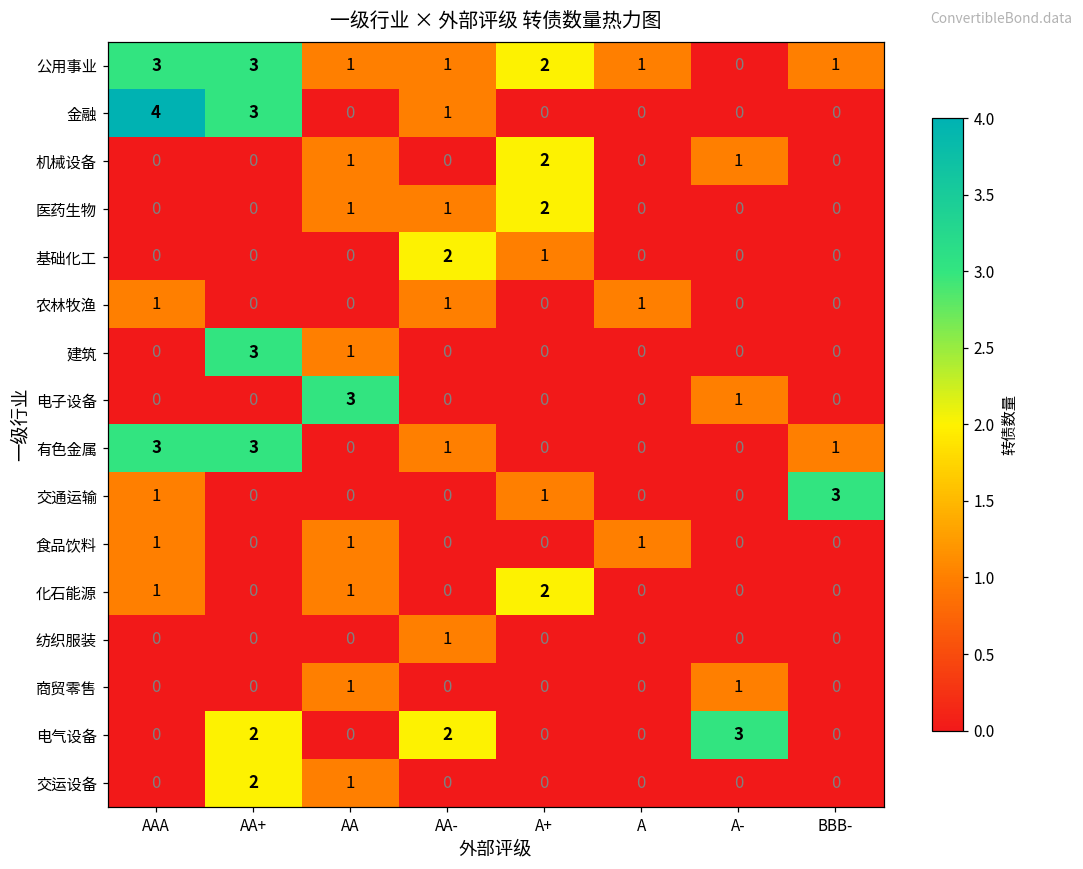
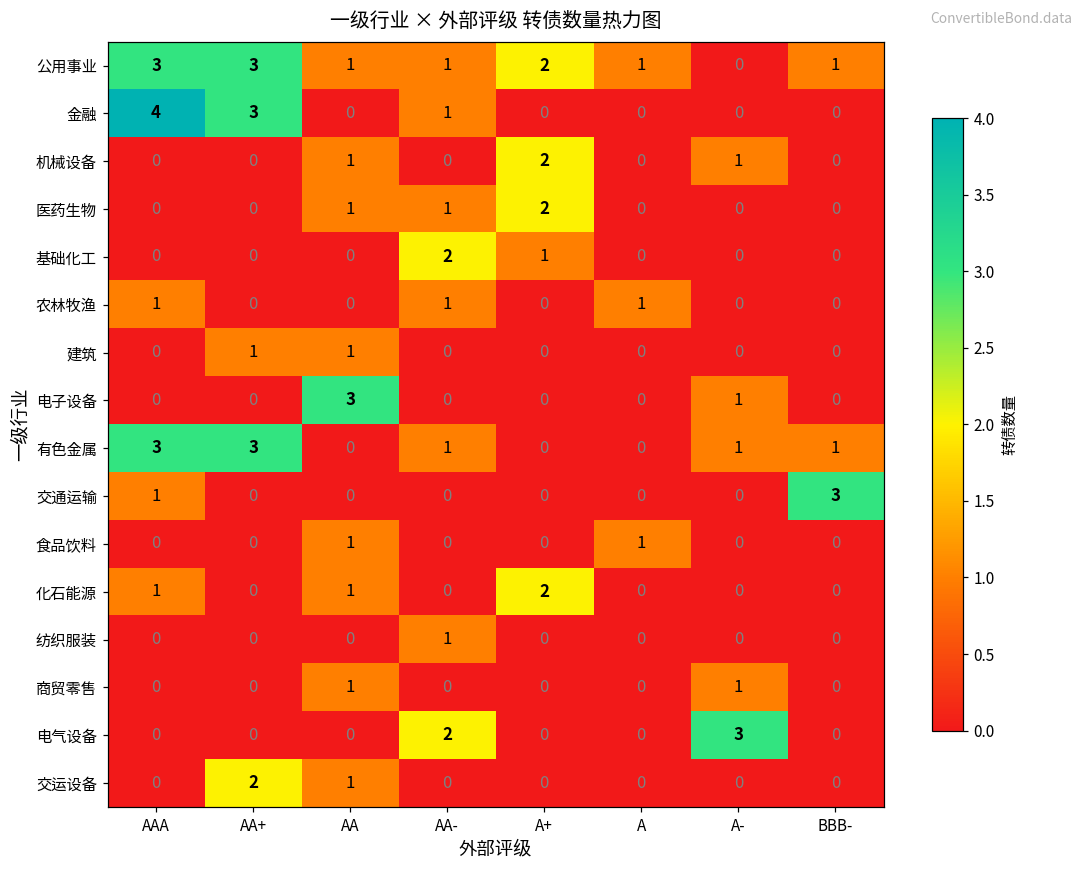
  {
    "公用事业": {
      "AAA": 3,
      "AA+": 3,
      "AA": 1,
      "AA-": 1,
      "A+": 2,
      "A": 1,
      "A-": 0,
      "BBB-": 1
    },
    "金融": {
      "AAA": 4,
      "AA+": 3,
      "AA": 0,
      "AA-": 1,
      "A+": 0,
      "A": 0,
      "A-": 0,
      "BBB-": 0
    },
    "机械设备": {
      "AAA": 0,
      "AA+": 0,
      "AA": 1,
      "AA-": 0,
      "A+": 2,
      "A": 0,
      "A-": 1,
      "BBB-": 0
    },
    "医药生物": {
      "AAA": 0,
      "AA+": 0,
      "AA": 1,
      "AA-": 1,
      "A+": 2,
      "A": 0,
      "A-": 0,
      "BBB-": 0
    },
    "基础化工": {
      "AAA": 0,
      "AA+": 0,
      "AA": 0,
      "AA-": 2,
      "A+": 1,
      "A": 0,
      "A-": 0,
      "BBB-": 0
    },
    "农林牧渔": {
      "AAA": 1,
      "AA+": 0,
      "AA": 0,
      "AA-": 1,
      "A+": 0,
      "A": 1,
      "A-": 0,
      "BBB-": 0
    },
    "建筑": {
      "AAA": 0,
-     "AA+": 3,
+     "AA+": 1,
      "AA": 1,
      "AA-": 0,
      "A+": 0,
      "A": 0,
      "A-": 0,
      "BBB-": 0
    },
    "电子设备": {
      "AAA": 0,
      "AA+": 0,
      "AA": 3,
      "AA-": 0,
      "A+": 0,
      "A": 0,
      "A-": 1,
      "BBB-": 0
    },
    "有色金属": {
      "AAA": 3,
      "AA+": 3,
      "AA": 0,
      "AA-": 1,
      "A+": 0,
      "A": 0,
-     "A-": 0,
+     "A-": 1,
      "BBB-": 1
    },
    "交通运输": {
      "AAA": 1,
      "AA+": 0,
      "AA": 0,
      "AA-": 0,
-     "A+": 1,
+     "A+": 0,
      "A": 0,
      "A-": 0,
      "BBB-": 3
    },
    "食品饮料": {
-     "AAA": 1,
+     "AAA": 0,
      "AA+": 0,
      "AA": 1,
      "AA-": 0,
      "A+": 0,
      "A": 1,
      "A-": 0,
      "BBB-": 0
    },
    "化石能源": {
      "AAA": 1,
      "AA+": 0,
      "AA": 1,
      "AA-": 0,
      "A+": 2,
      "A": 0,
      "A-": 0,
      "BBB-": 0
    },
    "纺织服装": {
      "AAA": 0,
      "AA+": 0,
      "AA": 0,
      "AA-": 1,
      "A+": 0,
      "A": 0,
      "A-": 0,
      "BBB-": 0
    },
    "商贸零售": {
      "AAA": 0,
      "AA+": 0,
      "AA": 1,
      "AA-": 0,
      "A+": 0,
      "A": 0,
      "A-": 1,
      "BBB-": 0
    },
    "电气设备": {
      "AAA": 0,
-     "AA+": 2,
+     "AA+": 0,
      "AA": 0,
      "AA-": 2,
      "A+": 0,
      "A": 0,
      "A-": 3,
      "BBB-": 0
    },
    "交运设备": {
      "AAA": 0,
      "AA+": 2,
      "AA": 1,
      "AA-": 0,
      "A+": 0,
      "A": 0,
      "A-": 0,
      "BBB-": 0
    }
  }
